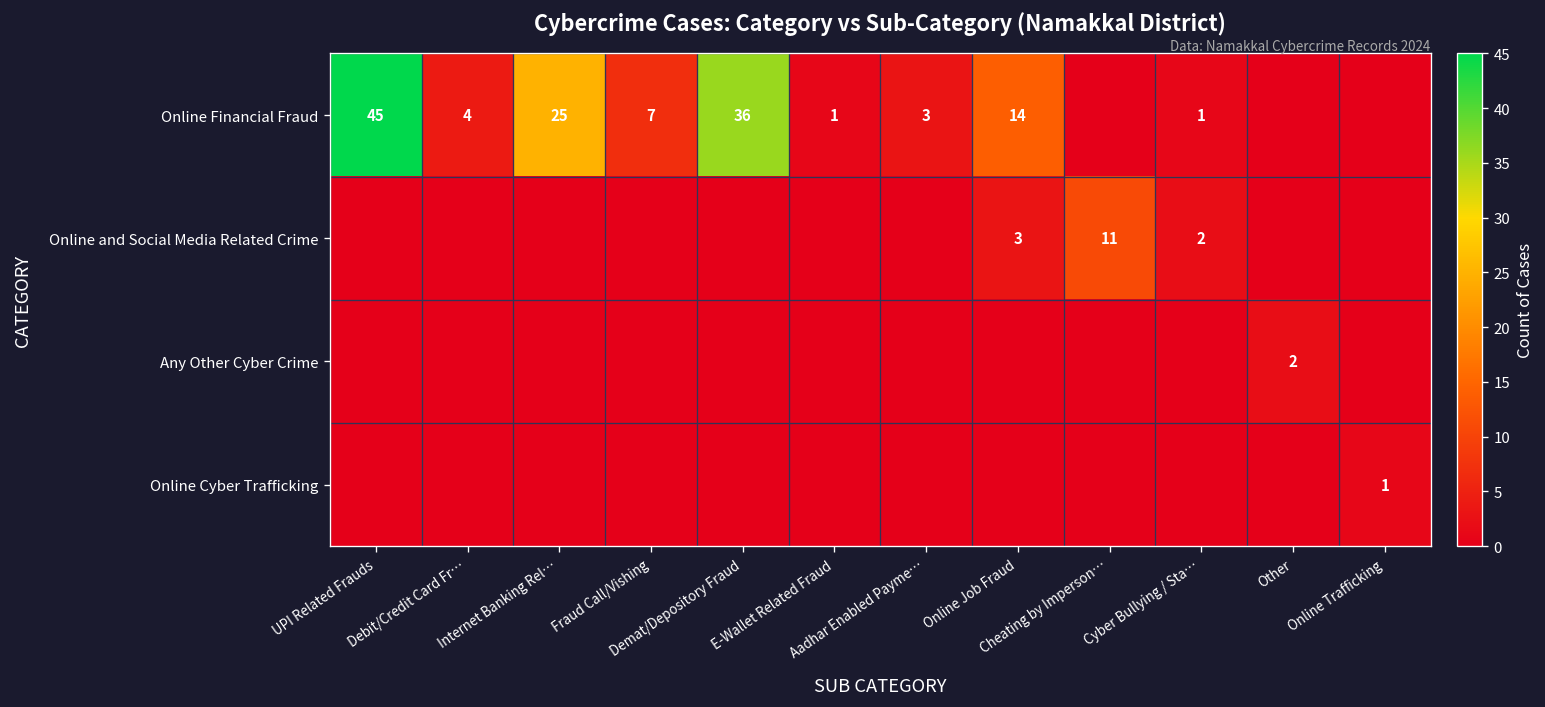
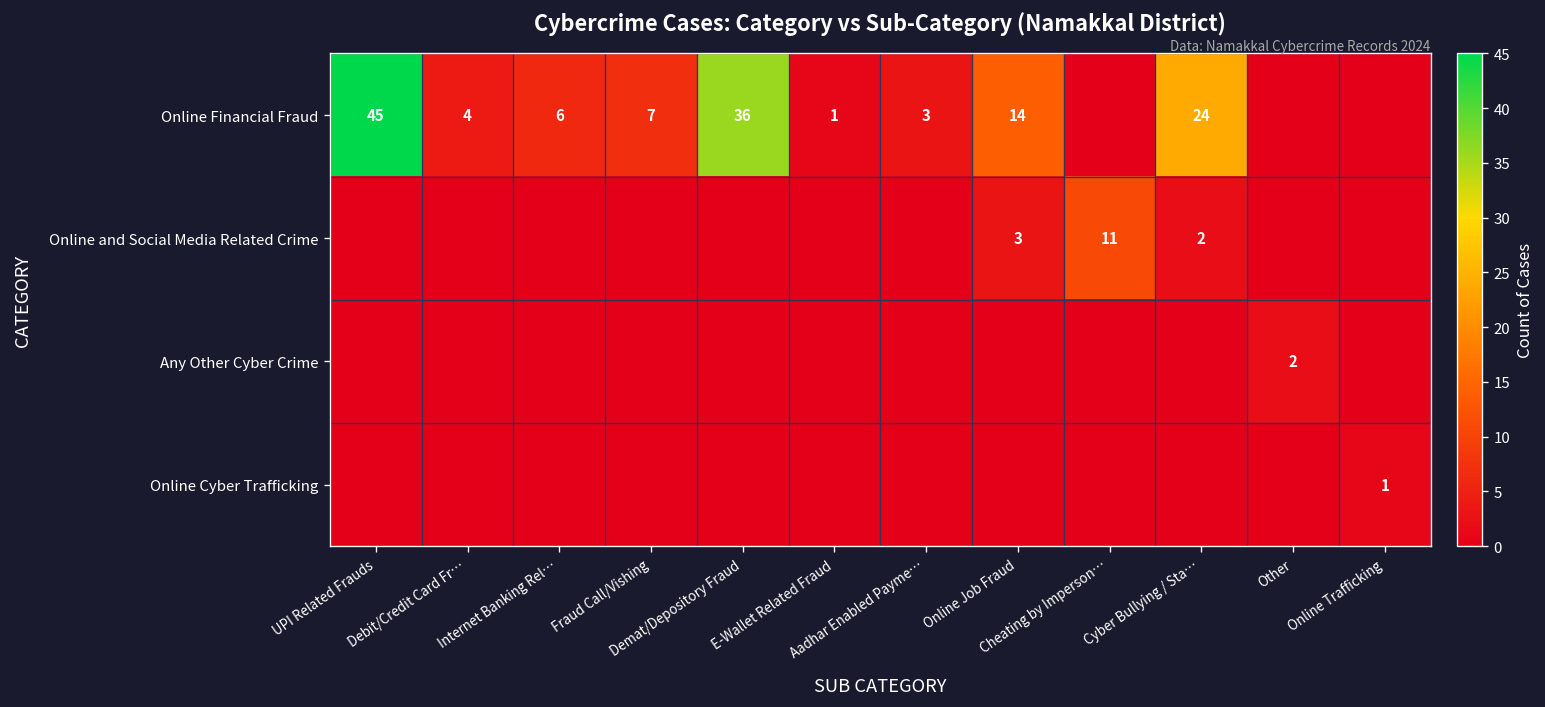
  {
    "Online Financial Fraud": {
      "UPI Related Frauds": 45,
      "Debit/Credit Card Fr…": 4,
-     "Internet Banking Rel…": 25,
+     "Internet Banking Rel…": 6,
      "Fraud Call/Vishing": 7,
      "Demat/Depository Fraud": 36,
      "E-Wallet Related Fraud": 1,
      "Aadhar Enabled Payme…": 3,
      "Online Job Fraud": 14,
-     "Cyber Bullying / Sta…": 1
+     "Cyber Bullying / Sta…": 24
    },
    "Online and Social Media Related Crime": {
      "Online Job Fraud": 3,
      "Cheating by Imperson…": 11,
      "Cyber Bullying / Sta…": 2
    },
    "Any Other Cyber Crime": {
      "Other": 2
    },
    "Online Cyber Trafficking": {
      "Online Trafficking": 1
    }
  }
